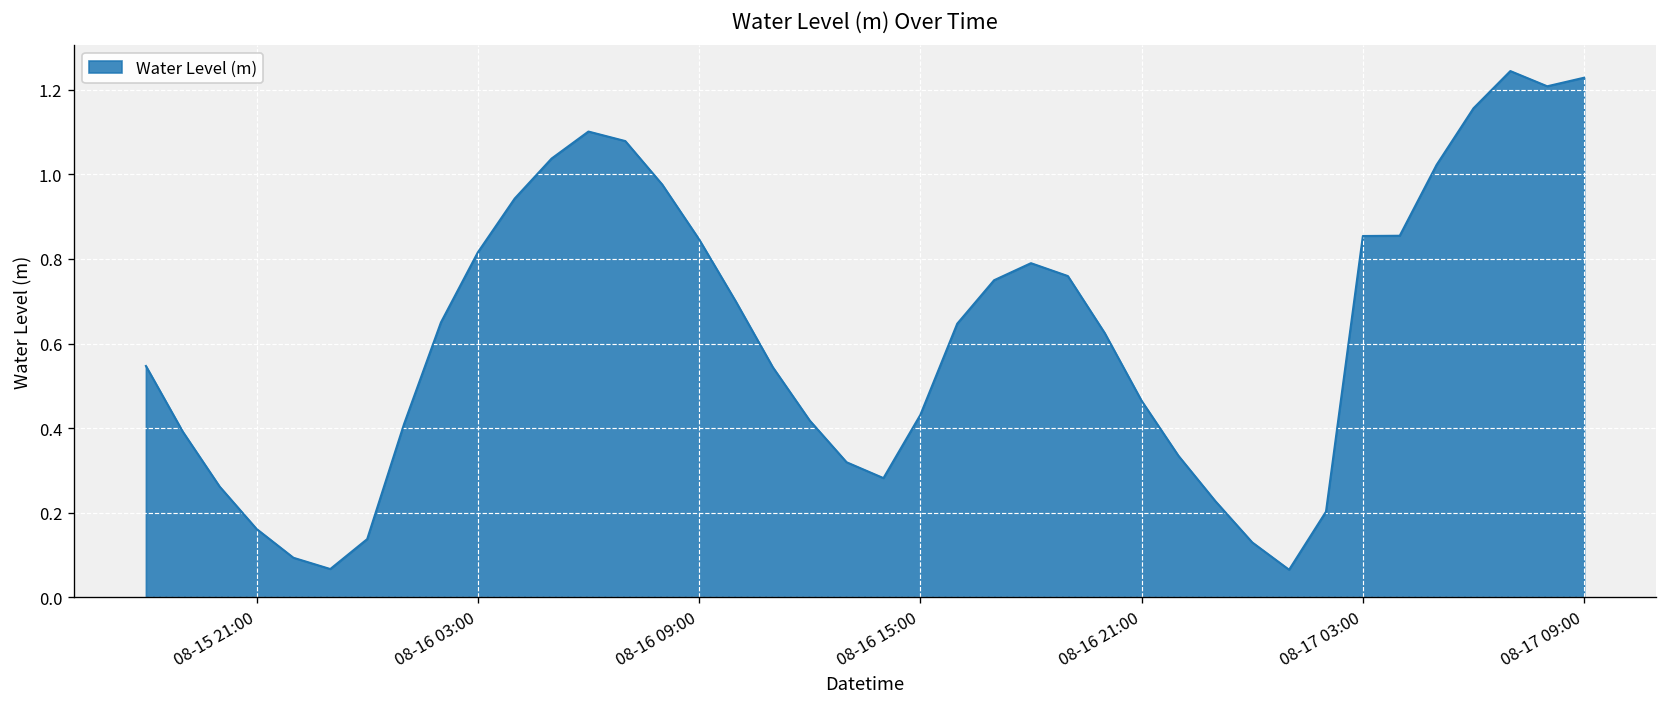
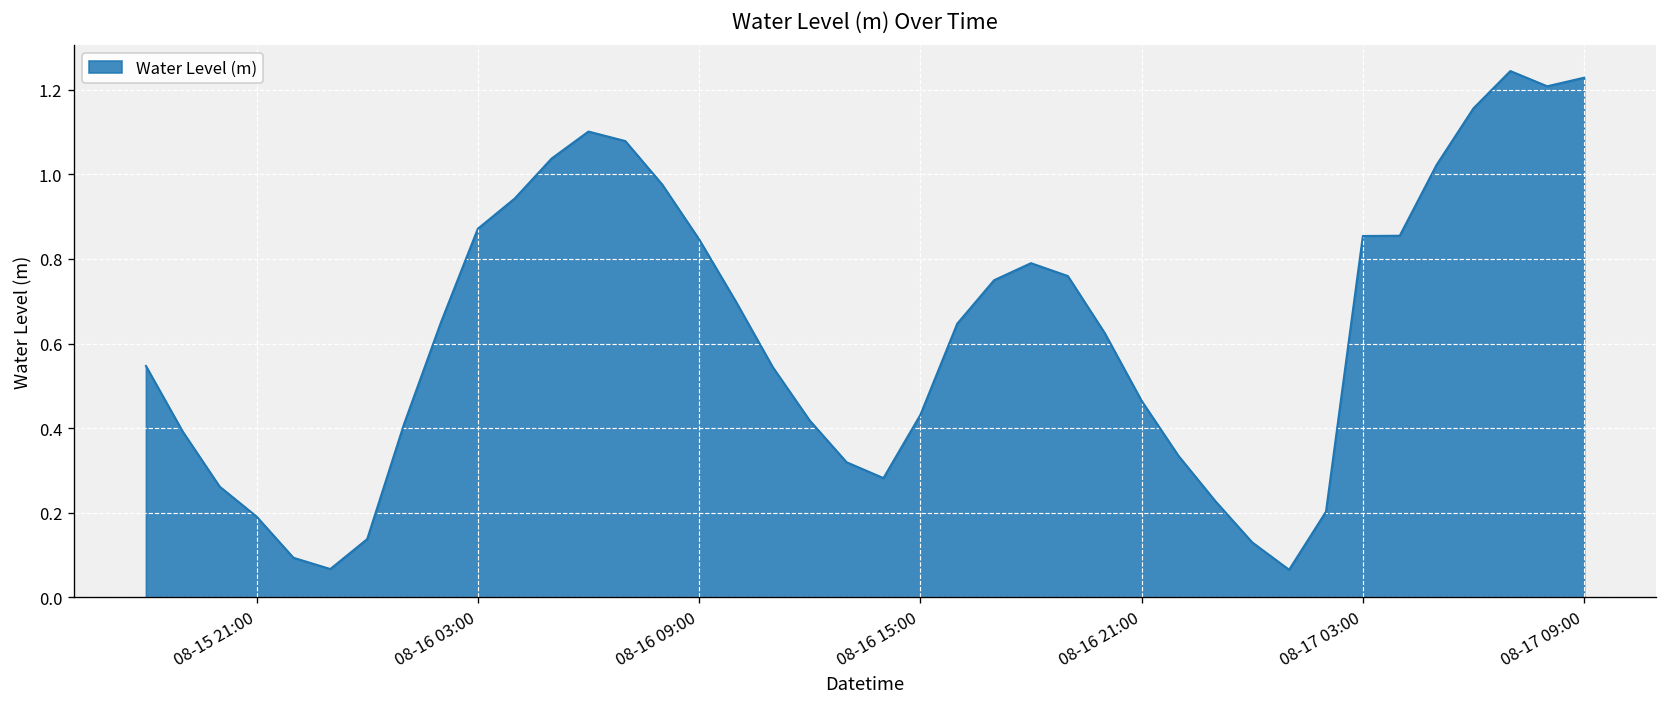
  {
-   "08-15 21:00": 0.16,
-   "08-16 03:00": 0.82,
+   "08-15 21:00": 0.19,
+   "08-16 03:00": 0.87,
    "08-16 09:00": 0.85,
    "08-16 15:00": 0.43,
    "08-16 21:00": 0.46,
    "08-17 03:00": 0.85,
    "08-17 09:00": 1.23
  }
